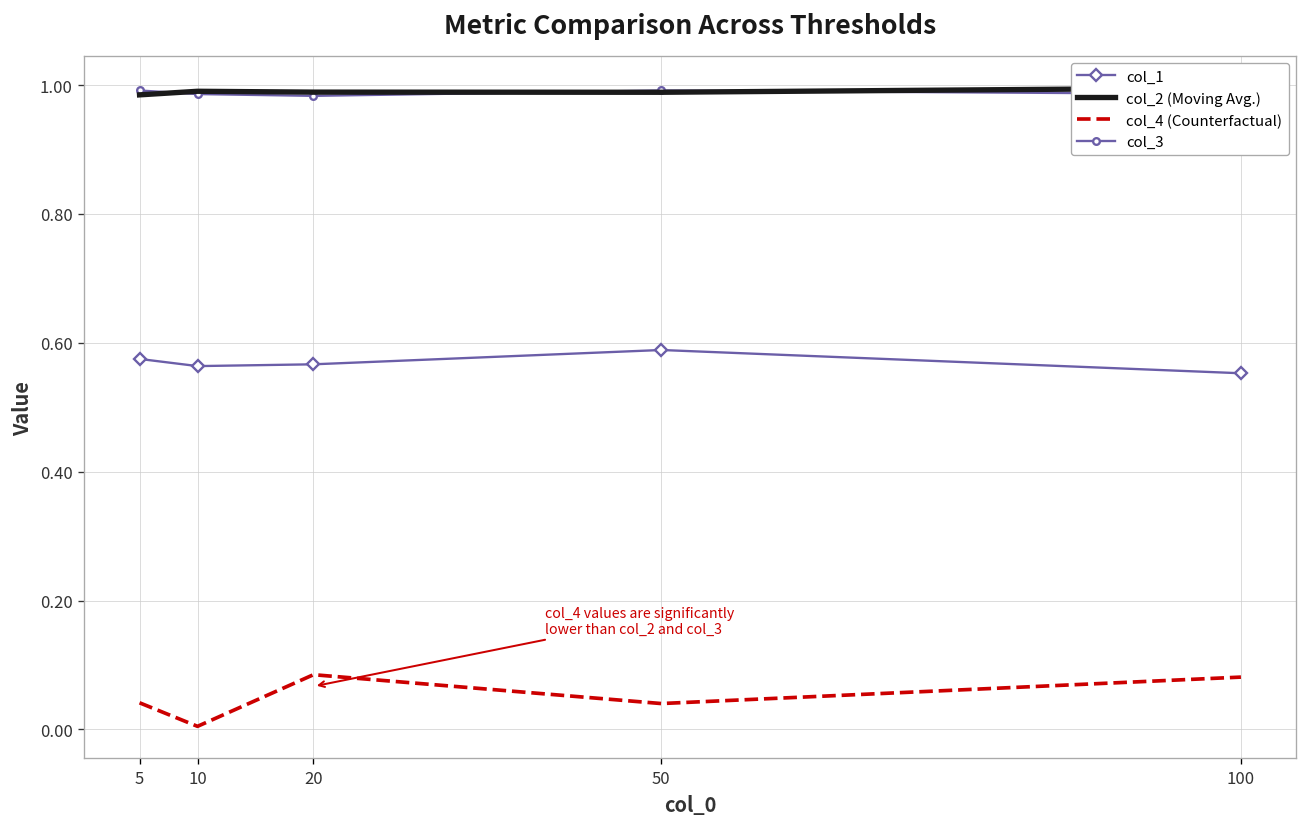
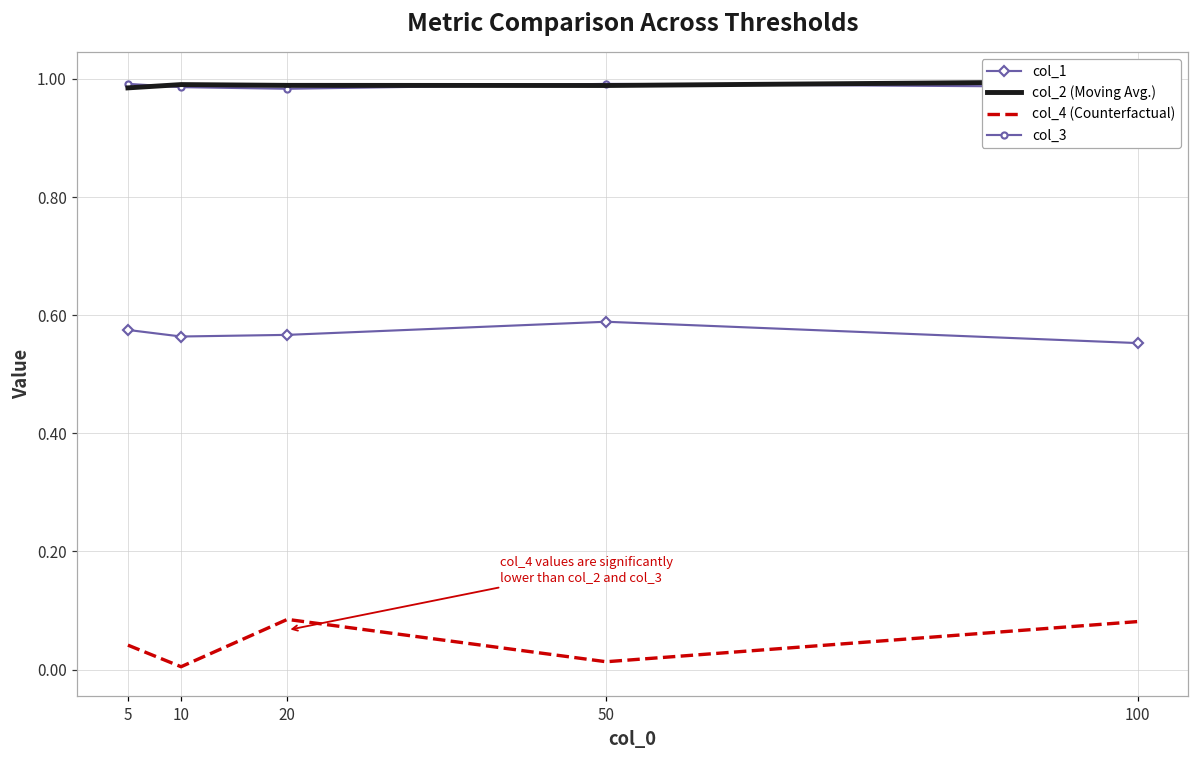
  {
    "col_2 (Moving Avg.)": {
      "5": 0.98,
      "20": 0.99
    },
    "col_4 (Counterfactual)": {
      "5": 0.04,
      "10": 0.00,
-     "50": 0.04,
+     "50": 0.01,
      "100": 0.08
    }
  }
